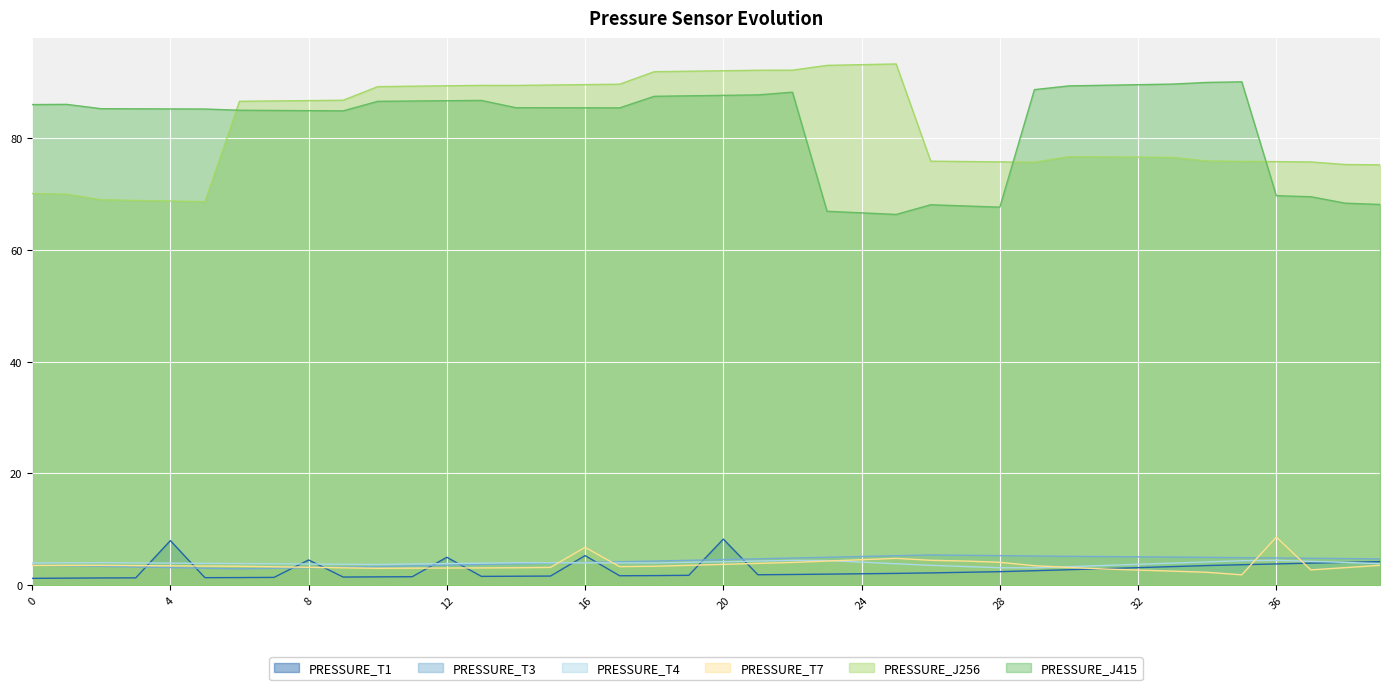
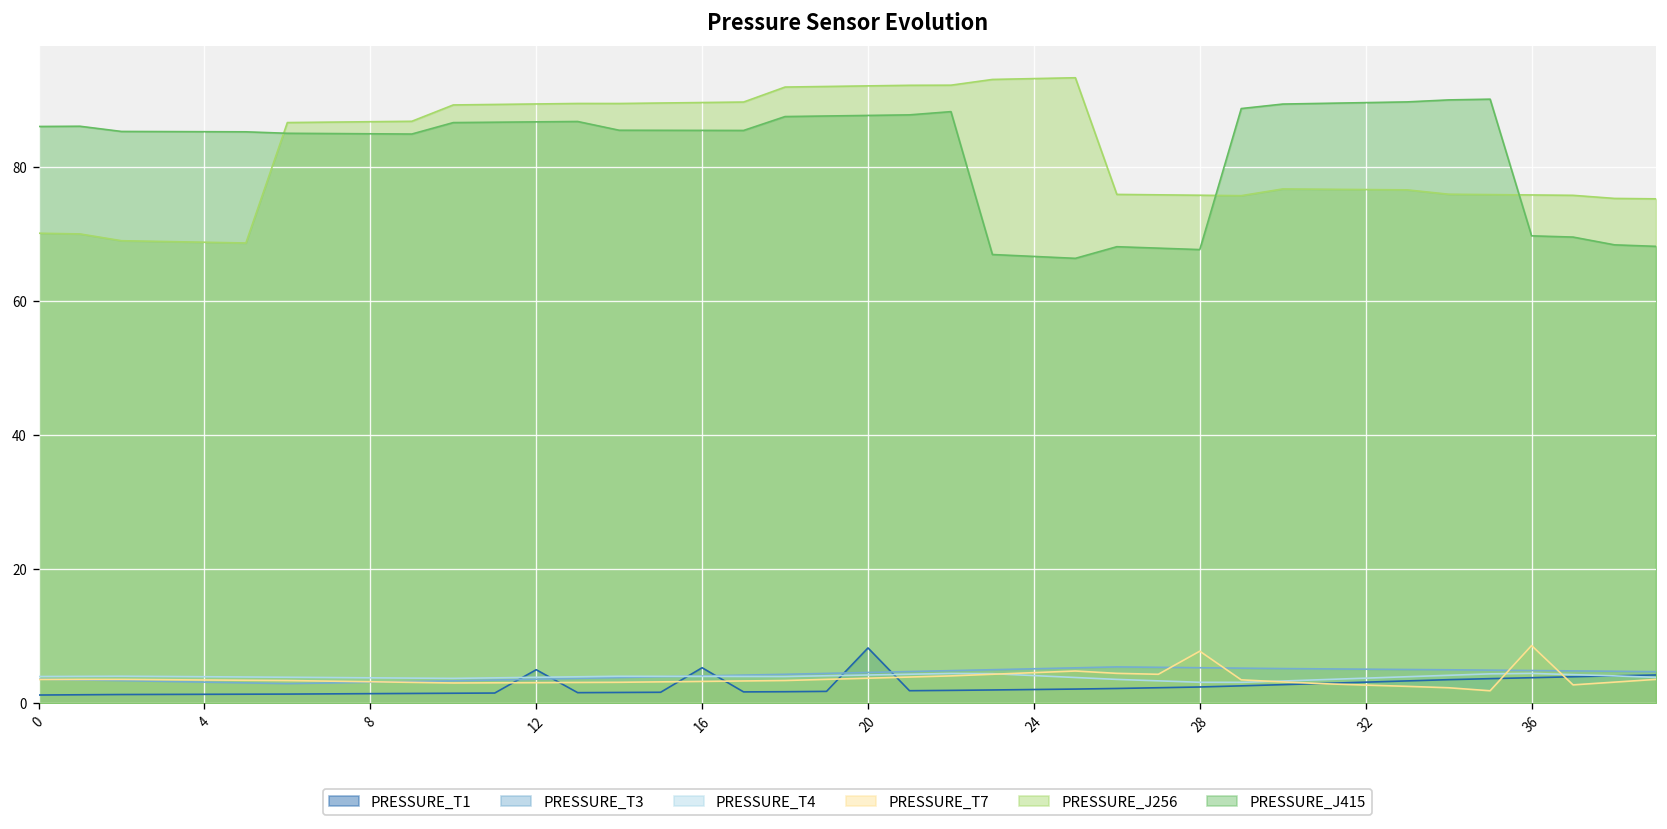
  {
    "PRESSURE_T1": {
      "0": 1,
-     "4": 8,
-     "8": 5,
+     "4": 1,
+     "8": 1,
      "12": 5,
      "16": 5,
      "20": 8,
      "24": 2,
      "28": 2,
      "36": 4
    },
    "PRESSURE_T7": {
      "12": 3,
-     "16": 7,
+     "16": 3,
      "20": 4,
-     "28": 4,
+     "28": 8,
      "36": 9
    }
  }
